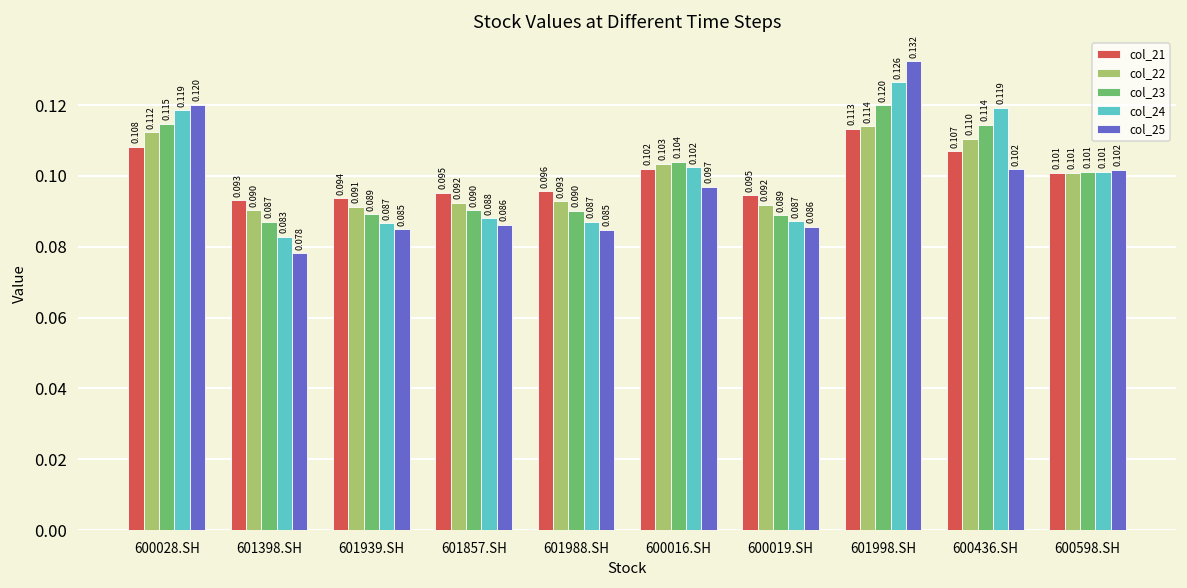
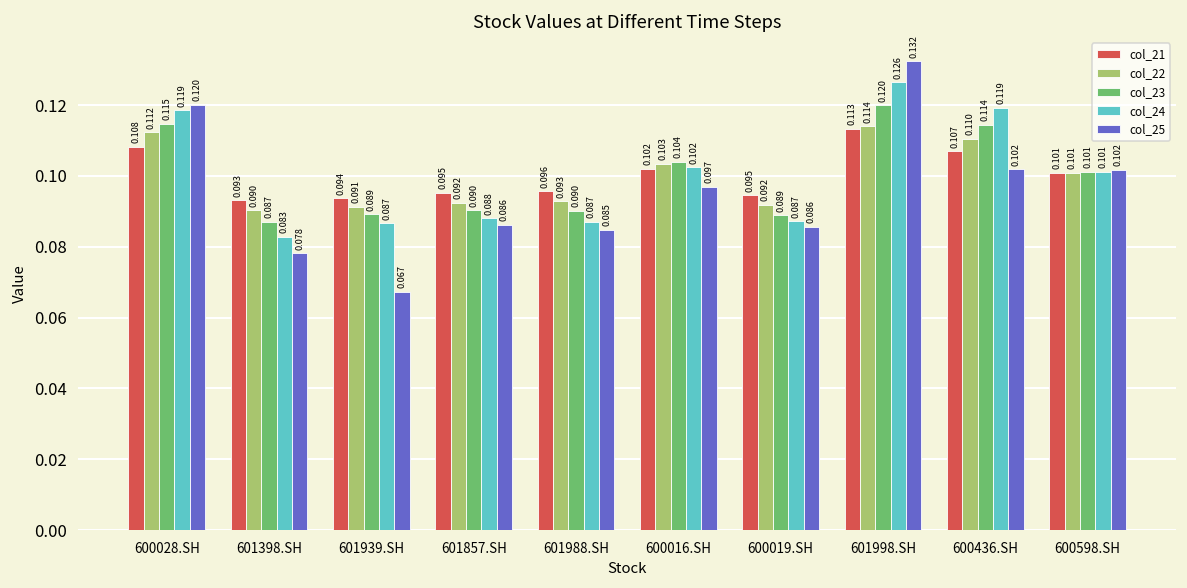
  {
    "col_21": {
      "600028.SH": 0.108,
      "601398.SH": 0.093,
      "601939.SH": 0.094,
      "601857.SH": 0.095,
      "601988.SH": 0.096,
      "600016.SH": 0.102,
      "600019.SH": 0.095,
      "601998.SH": 0.113,
      "600436.SH": 0.107,
      "600598.SH": 0.101
    },
    "col_24": {
      "600028.SH": 0.119,
      "601398.SH": 0.083,
      "601939.SH": 0.087,
      "601857.SH": 0.088,
      "601988.SH": 0.087,
      "600016.SH": 0.102,
      "600019.SH": 0.087,
      "601998.SH": 0.126,
      "600436.SH": 0.119,
      "600598.SH": 0.101
    },
    "col_25": {
      "600028.SH": 0.120,
      "601398.SH": 0.078,
-     "601939.SH": 0.085,
+     "601939.SH": 0.067,
      "601857.SH": 0.086,
      "601988.SH": 0.085,
      "600016.SH": 0.097,
      "600019.SH": 0.086,
      "601998.SH": 0.132,
      "600436.SH": 0.102,
      "600598.SH": 0.102
    }
  }
